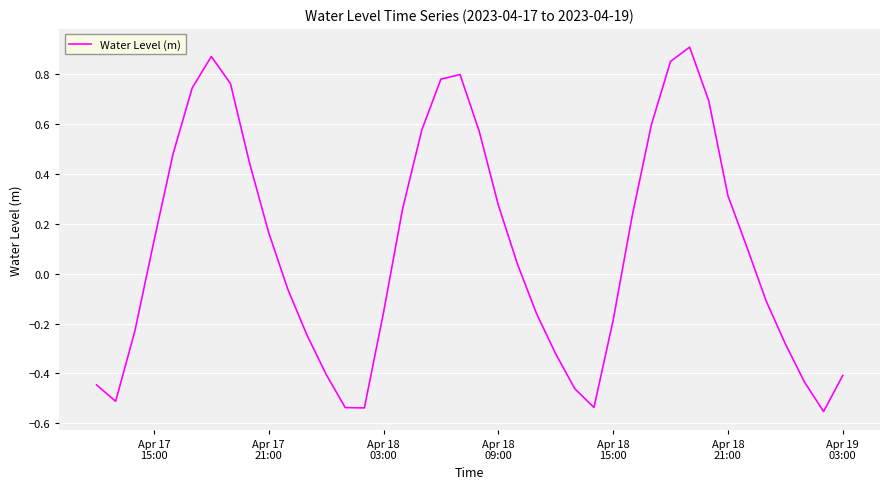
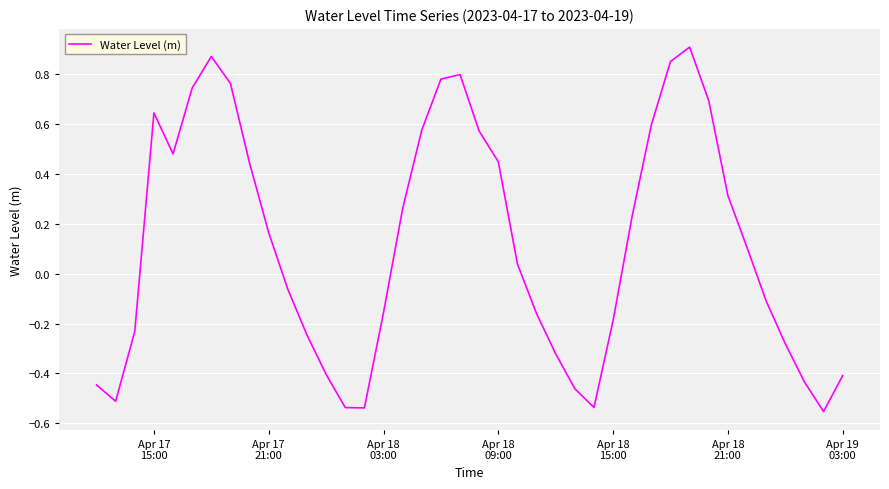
  {
-   "Apr 17 15:00": 0.13,
+   "Apr 17 15:00": 0.64,
    "Apr 17 21:00": 0.16,
    "Apr 18 03:00": -0.16,
-   "Apr 18 09:00": 0.28,
+   "Apr 18 09:00": 0.45,
    "Apr 18 15:00": -0.19,
    "Apr 18 21:00": 0.31,
    "Apr 19 03:00": -0.41
  }
